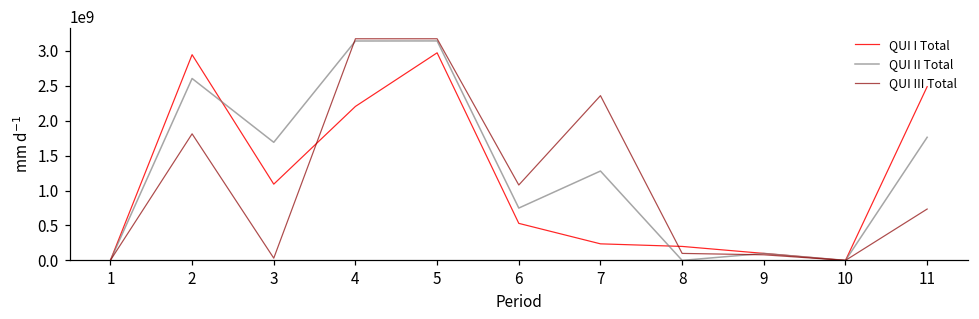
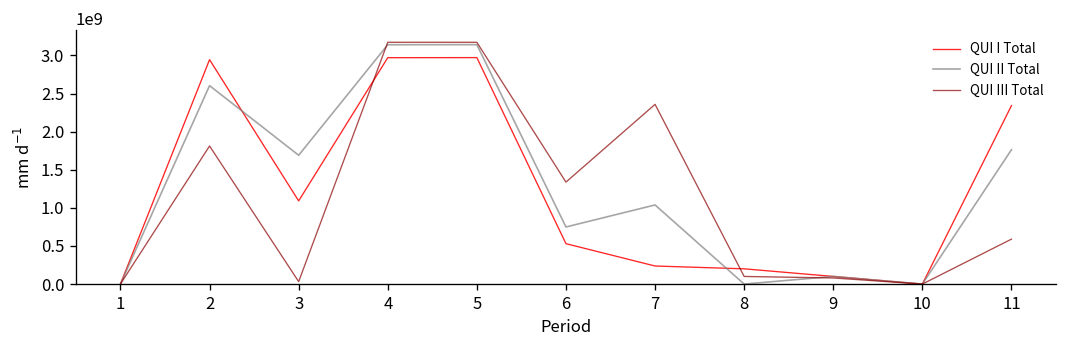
  {
    "QUI I Total": {
      "2": 2900000000,
      "3": 1100000000,
-     "4": 2200000000,
+     "4": 3000000000,
      "5": 3000000000,
      "6": 500000000,
      "7": 200000000,
      "8": 200000000,
-     "11": 2500000000
+     "11": 2300000000
    },
    "QUI II Total": {
      "2": 2600000000,
      "3": 1700000000,
      "6": 700000000,
-     "7": 1300000000,
+     "7": 1000000000,
      "8": 0,
      "11": 1800000000
    },
    "QUI III Total": {
      "2": 1800000000,
      "3": 0,
-     "6": 1100000000,
+     "6": 1300000000,
      "7": 2400000000,
      "8": 100000000,
-     "11": 700000000
+     "11": 600000000
    }
  }
